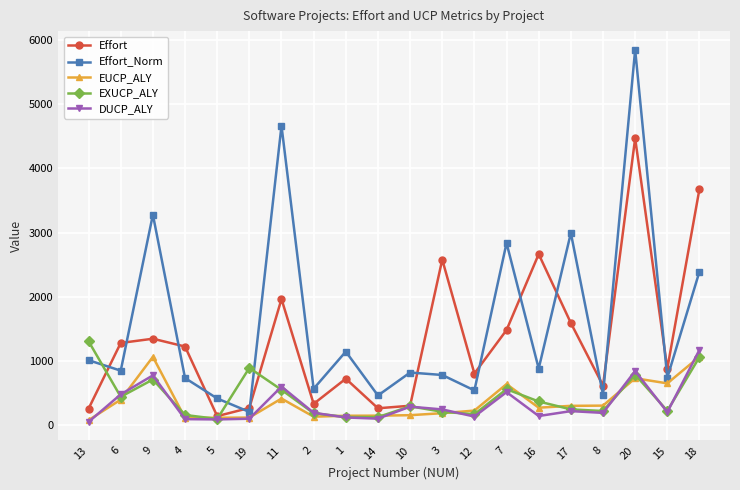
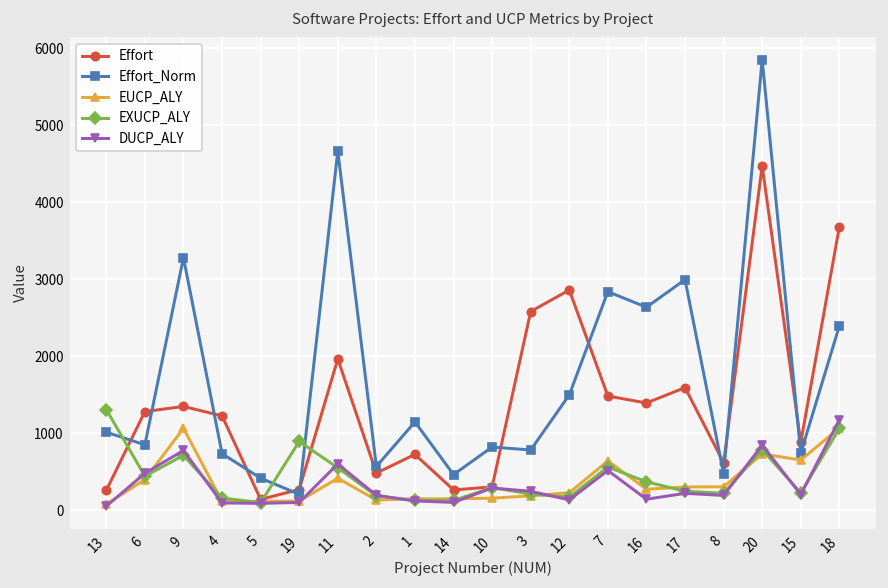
  {
    "Effort": {
      "13": 300,
      "6": 1300,
      "9": 1300,
      "4": 1200,
      "19": 300,
      "11": 2000,
-     "2": 300,
+     "2": 500,
      "1": 700,
      "14": 300,
      "3": 2600,
-     "12": 800,
+     "12": 2900,
      "7": 1500,
-     "16": 2700,
+     "16": 1400,
      "17": 1600,
      "8": 600,
      "20": 4500,
      "15": 900,
      "18": 3700
    },
    "Effort_Norm": {
      "13": 1000,
      "6": 800,
      "9": 3300,
      "4": 700,
      "5": 400,
      "19": 200,
      "11": 4700,
      "2": 600,
      "1": 1100,
      "14": 500,
      "10": 800,
      "3": 800,
-     "12": 500,
+     "12": 1500,
      "7": 2800,
-     "16": 900,
+     "16": 2600,
      "17": 3000,
      "8": 500,
      "20": 5900,
      "15": 700,
      "18": 2400
    },
    "EUCP_ALY": {
      "6": 400,
      "9": 1100,
      "11": 400,
      "2": 100,
      "10": 200,
      "12": 200,
      "7": 600,
      "16": 300,
      "17": 300,
      "8": 300,
      "20": 700,
      "15": 700
    },
    "EXUCP_ALY": {
      "13": 1300,
      "9": 700,
      "4": 200,
      "19": 900,
      "11": 600,
      "7": 600,
      "16": 400,
      "20": 800
    },
    "DUCP_ALY": {
      "9": 800,
      "11": 600,
      "7": 500,
      "16": 100,
      "20": 800,
      "18": 1200
    }
  }
